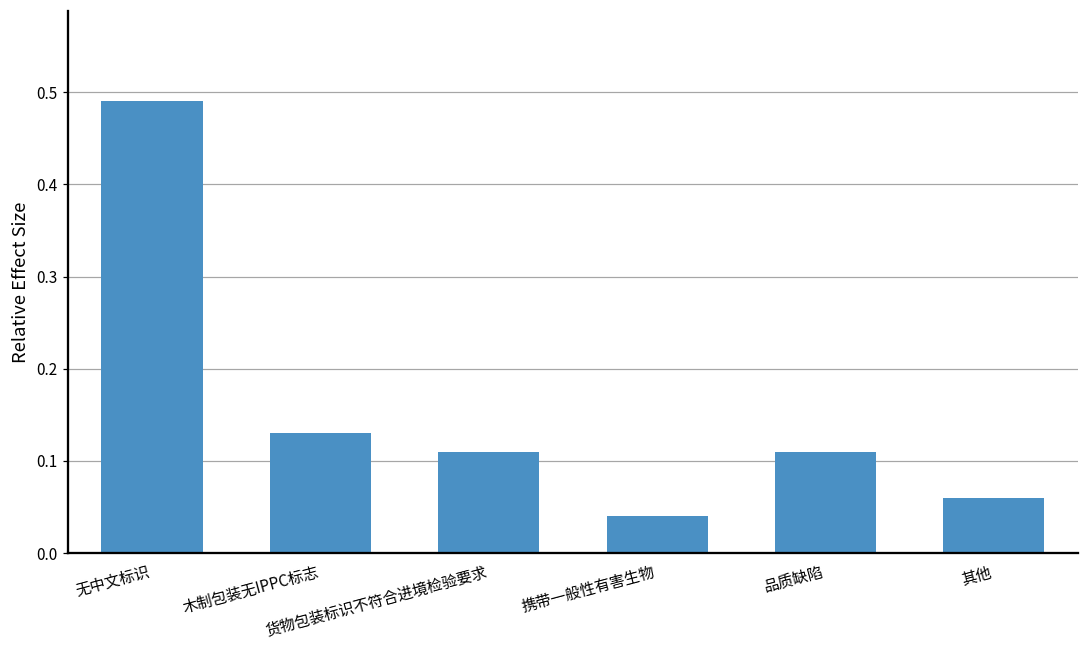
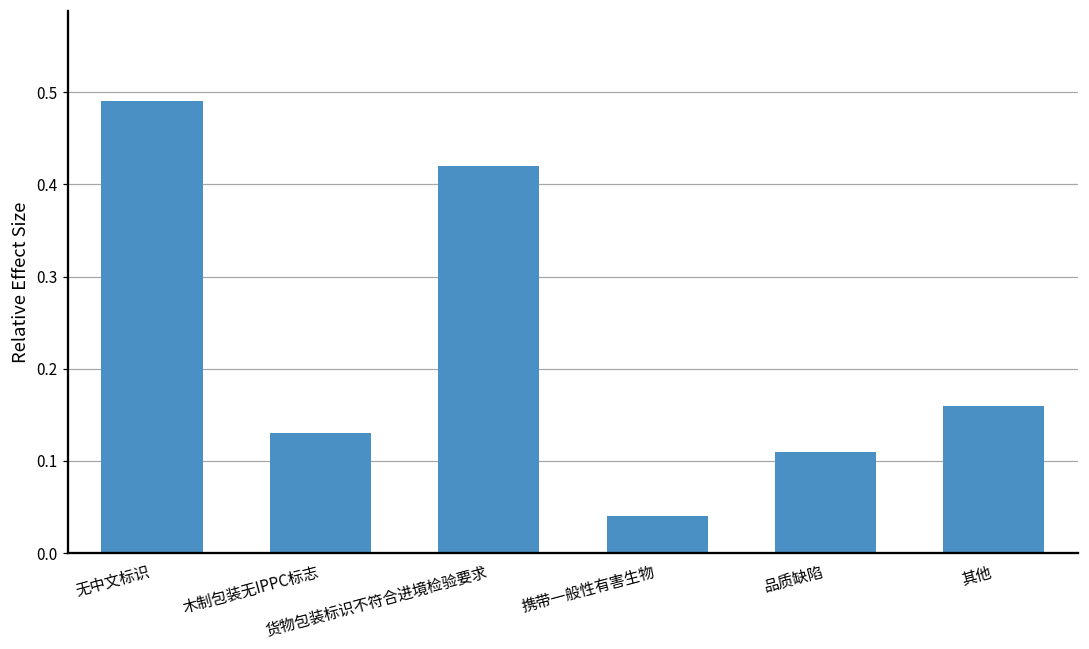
  {
    "无中文标识": 0.49,
    "木制包装无IPPC标志": 0.13,
-   "货物包装标识不符合进境检验要求": 0.11,
+   "货物包装标识不符合进境检验要求": 0.42,
    "携带一般性有害生物": 0.04,
    "品质缺陷": 0.11,
-   "其他": 0.06
+   "其他": 0.16
  }
